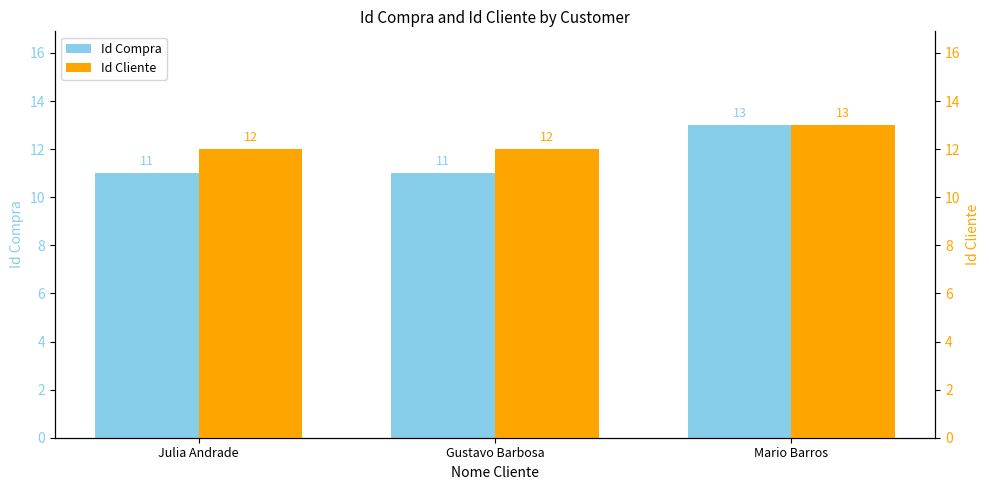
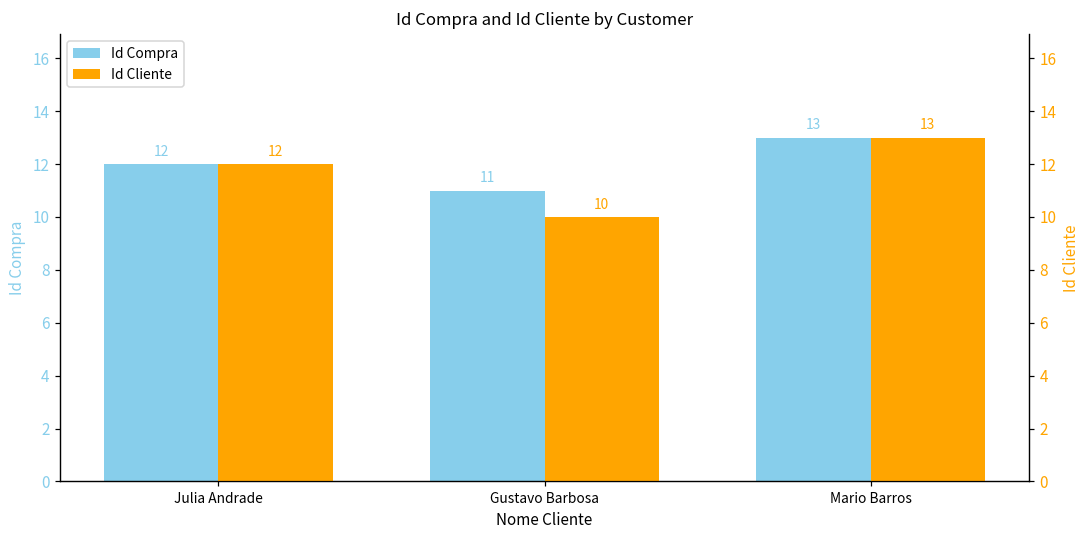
  {
    "Id Compra": {
-     "Julia Andrade": 11,
+     "Julia Andrade": 12,
      "Gustavo Barbosa": 11,
      "Mario Barros": 13
    },
    "Id Cliente": {
      "Julia Andrade": 12,
-     "Gustavo Barbosa": 12,
+     "Gustavo Barbosa": 10,
      "Mario Barros": 13
    }
  }
